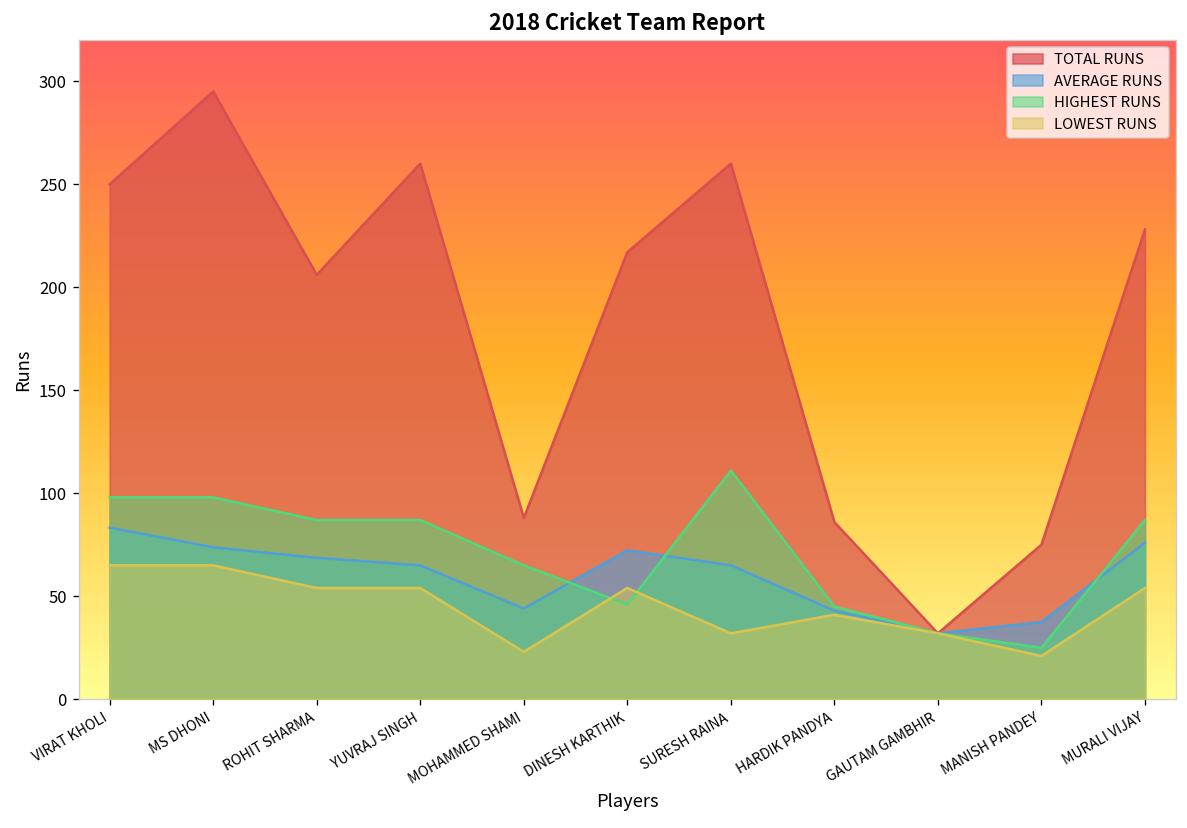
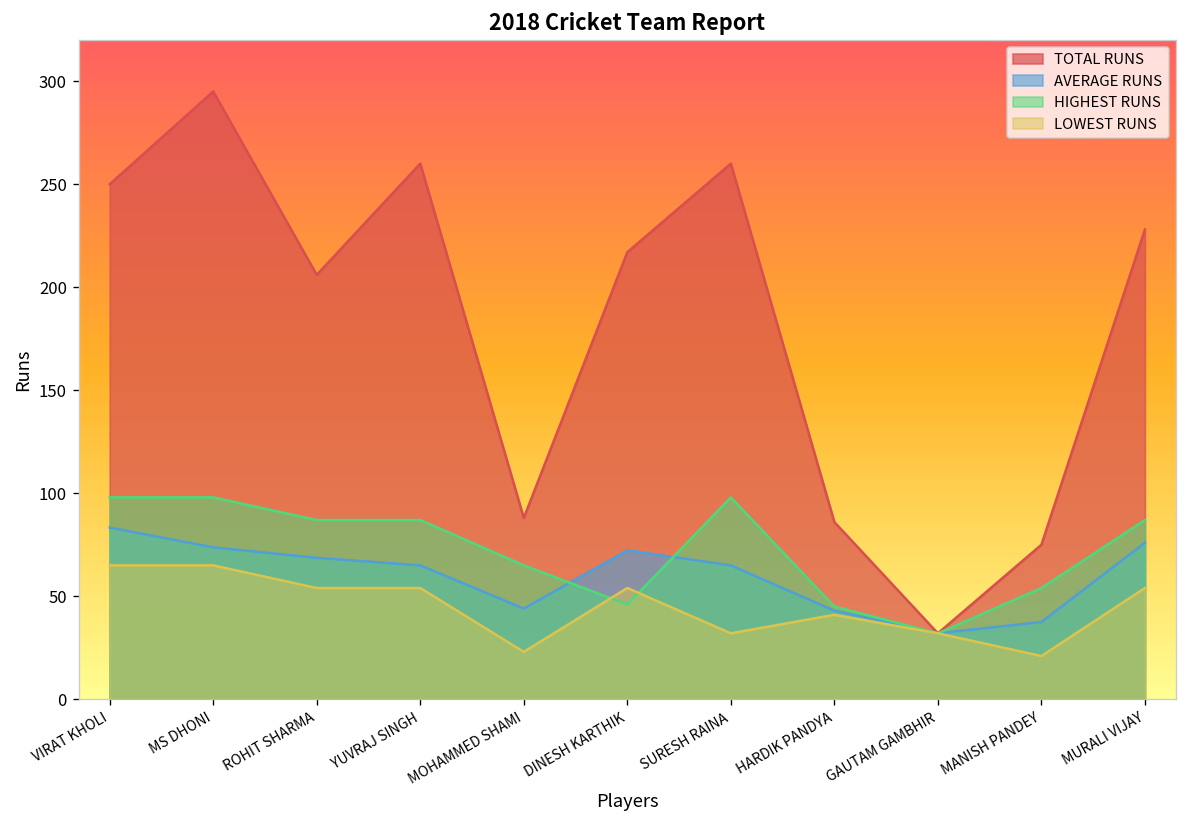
  {
    "TOTAL RUNS": {
      "VIRAT KHOLI": 250,
      "MS DHONI": 295,
      "ROHIT SHARMA": 206,
      "YUVRAJ SINGH": 260,
      "MOHAMMED SHAMI": 88,
      "DINESH KARTHIK": 217,
      "SURESH RAINA": 260,
      "HARDIK PANDYA": 86,
      "MANISH PANDEY": 75,
      "MURALI VIJAY": 228
    },
    "AVERAGE RUNS": {
      "VIRAT KHOLI": 83,
      "MS DHONI": 74,
      "ROHIT SHARMA": 69,
      "YUVRAJ SINGH": 65,
      "MOHAMMED SHAMI": 44,
      "DINESH KARTHIK": 72,
      "SURESH RAINA": 65,
      "HARDIK PANDYA": 43,
      "MANISH PANDEY": 38,
      "MURALI VIJAY": 76
    },
    "HIGHEST RUNS": {
      "VIRAT KHOLI": 98,
      "MS DHONI": 98,
      "ROHIT SHARMA": 87,
      "YUVRAJ SINGH": 87,
      "MOHAMMED SHAMI": 65,
      "DINESH KARTHIK": 46,
-     "SURESH RAINA": 111,
+     "SURESH RAINA": 98,
      "HARDIK PANDYA": 45,
-     "MANISH PANDEY": 25,
+     "MANISH PANDEY": 54,
      "MURALI VIJAY": 87
    },
    "LOWEST RUNS": {
      "VIRAT KHOLI": 65,
      "MS DHONI": 65,
      "ROHIT SHARMA": 54,
      "YUVRAJ SINGH": 54,
      "MOHAMMED SHAMI": 23,
      "DINESH KARTHIK": 54,
      "SURESH RAINA": 32,
      "HARDIK PANDYA": 41,
      "MANISH PANDEY": 21,
      "MURALI VIJAY": 54
    }
  }
